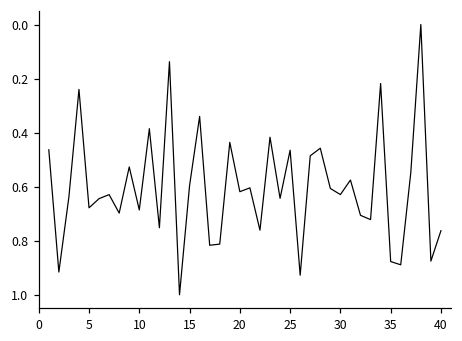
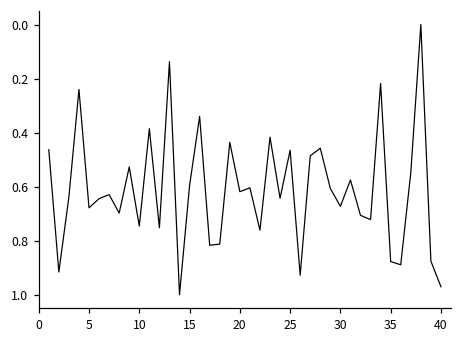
  {
    "5": 0.68,
-   "10": 0.69,
+   "10": 0.75,
    "15": 0.60,
    "20": 0.62,
    "25": 0.46,
-   "30": 0.63,
+   "30": 0.67,
    "35": 0.88,
-   "40": 0.76
+   "40": 0.97
  }
